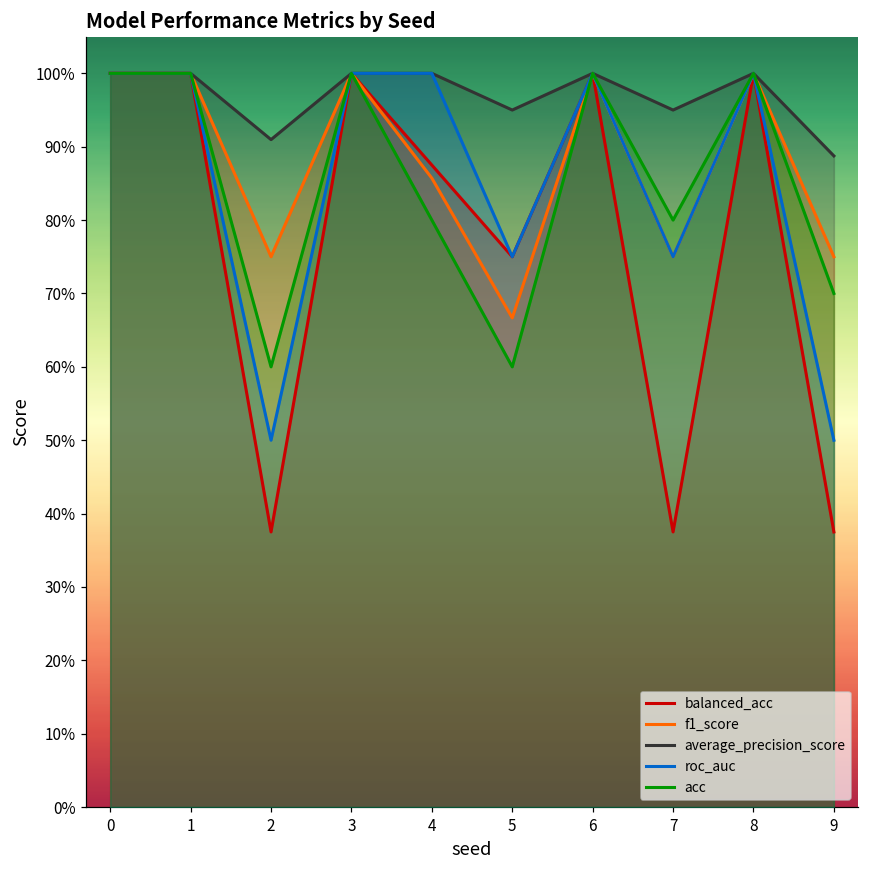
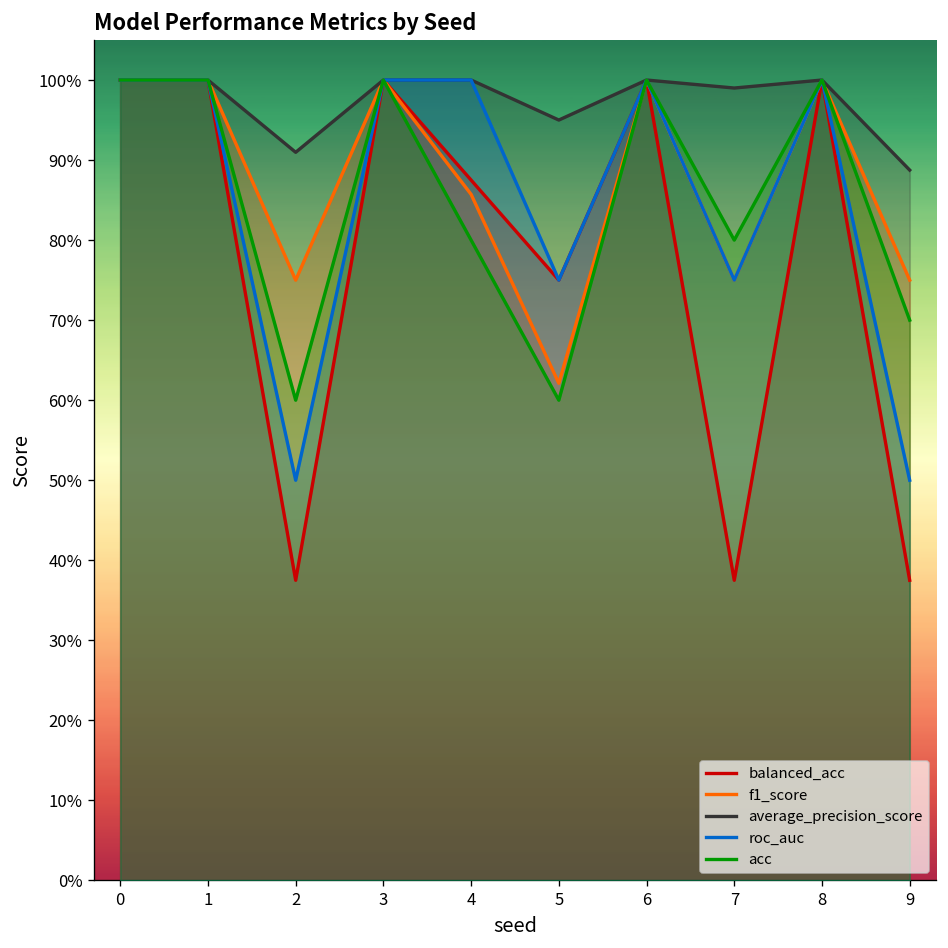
  {
    "balanced_acc": {
      "2": "38%",
      "4": "88%",
      "7": "38%",
      "9": "38%"
    },
    "f1_score": {
      "2": "75%",
      "4": "86%",
-     "5": "67%",
+     "5": "62%",
      "9": "75%"
    },
    "average_precision_score": {
      "2": "91%",
      "5": "95%",
-     "7": "95%",
+     "7": "99%",
      "9": "89%"
    },
    "roc_auc": {
      "2": "50%",
      "9": "50%"
    },
    "acc": {
      "2": "60%",
      "4": "80%",
      "5": "60%",
      "7": "80%",
      "9": "70%"
    }
  }
